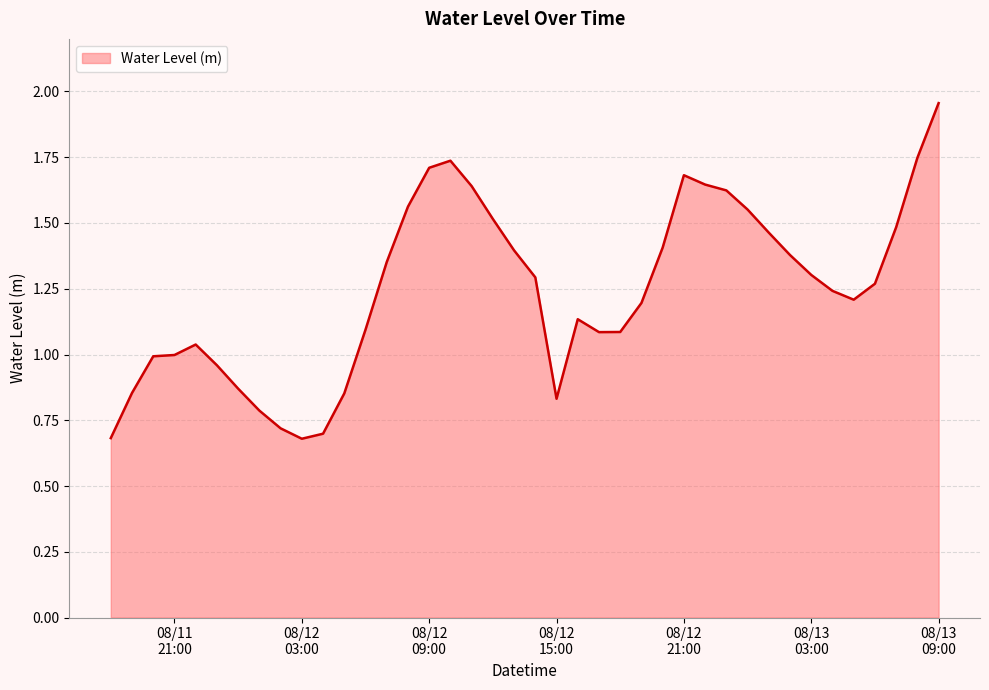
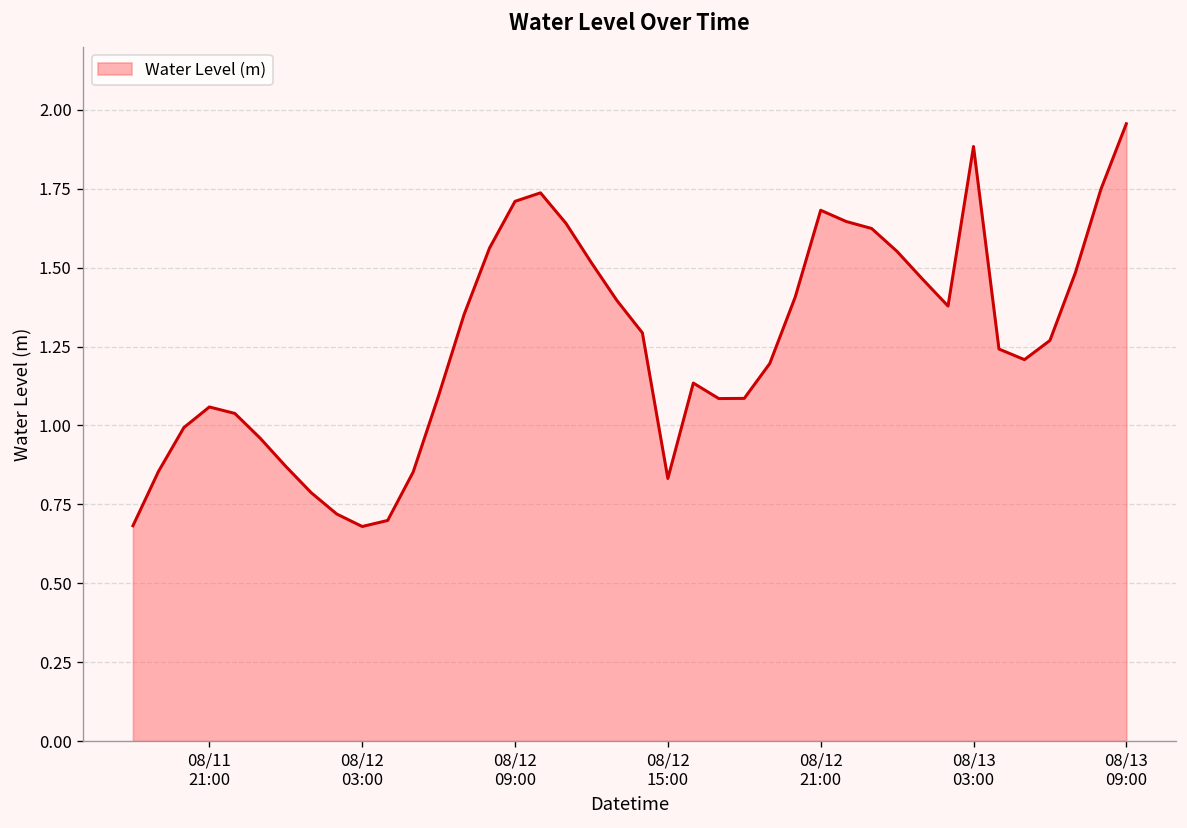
  {
-   "08/11 21:00": 1.00,
+   "08/11 21:00": 1.06,
    "08/12 03:00": 0.68,
    "08/12 09:00": 1.71,
    "08/12 15:00": 0.83,
    "08/12 21:00": 1.68,
-   "08/13 03:00": 1.30,
+   "08/13 03:00": 1.88,
    "08/13 09:00": 1.96
  }
